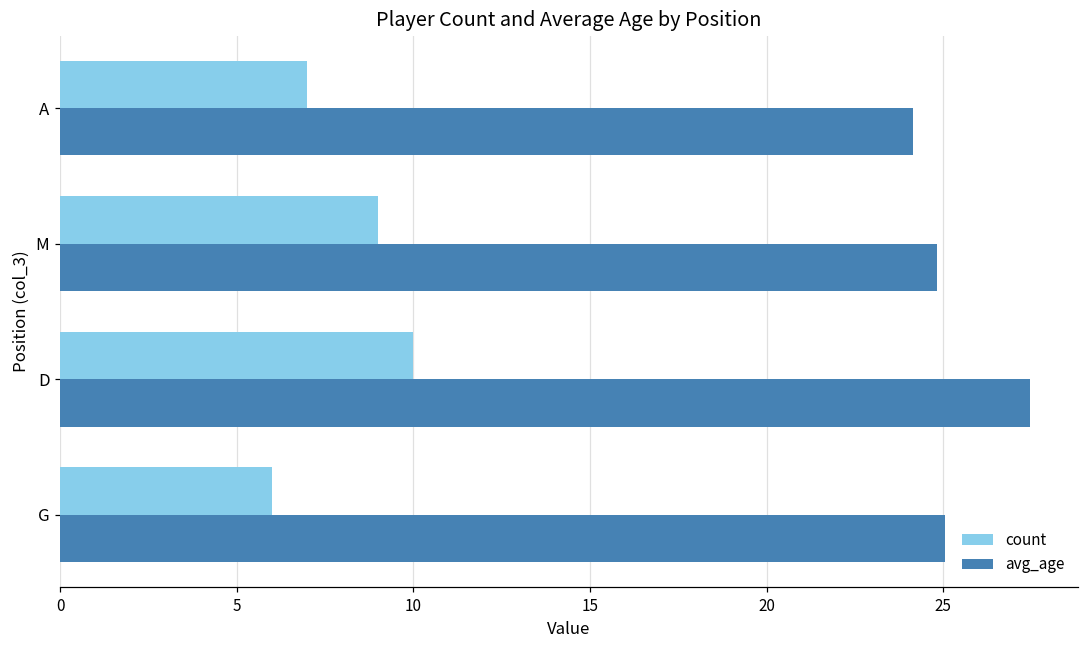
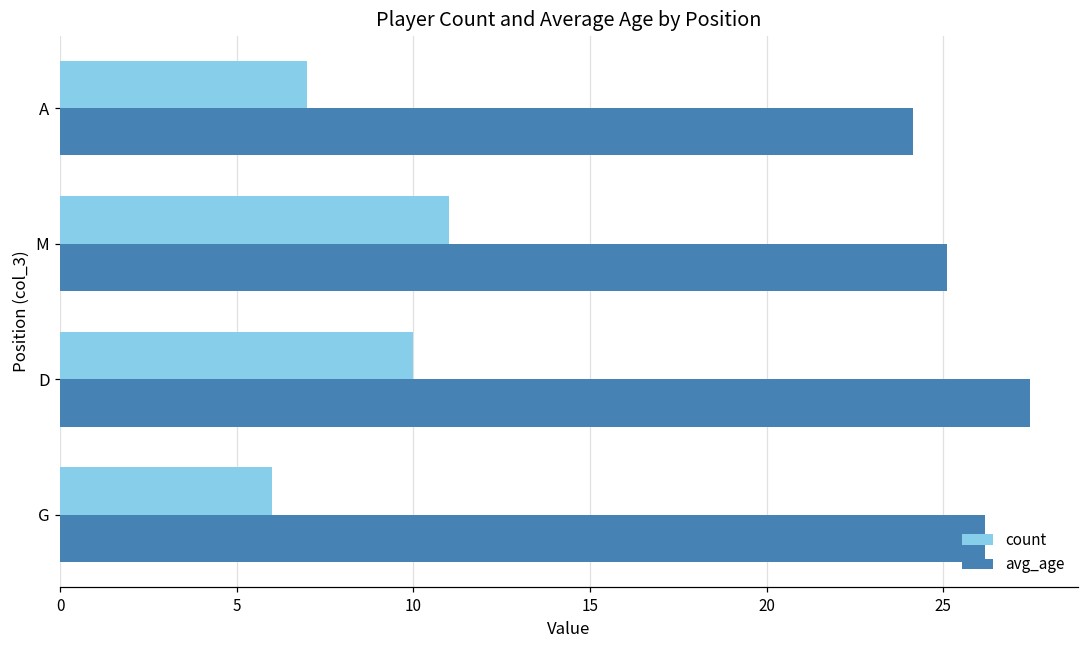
  {
    "count": {
      "A": 7,
-     "M": 9,
+     "M": 11,
      "D": 10,
      "G": 6
    },
    "avg_age": {
      "A": 24.1,
-     "M": 24.8,
+     "M": 25.1,
      "D": 27.4,
-     "G": 25.1
+     "G": 26.2
    }
  }
